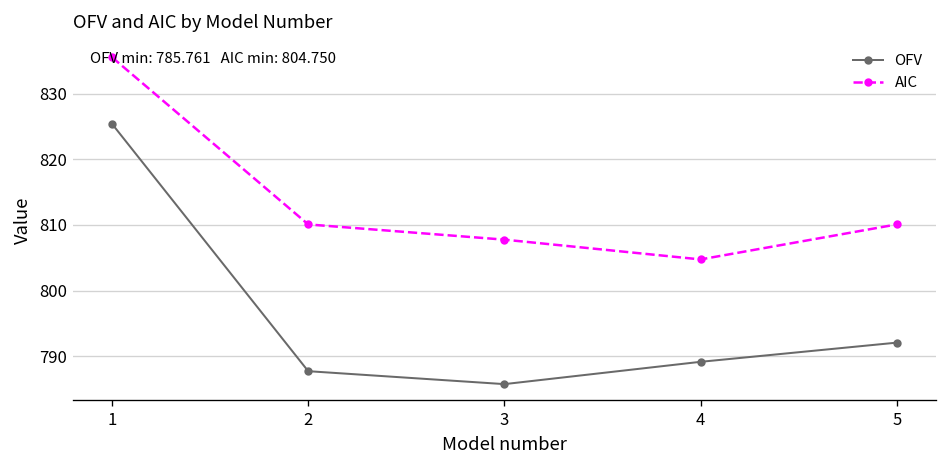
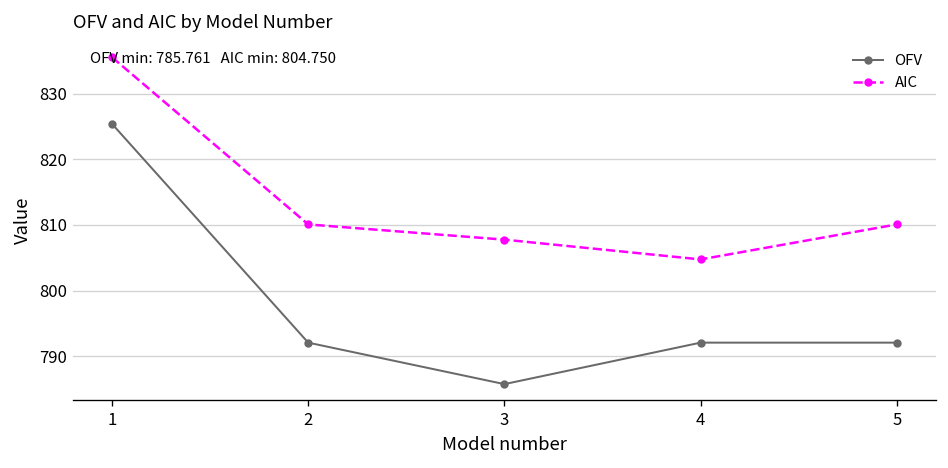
  {
    "OFV": {
      "1": 825,
-     "2": 788,
+     "2": 792,
      "3": 786,
-     "4": 789,
+     "4": 792,
      "5": 792
    },
    "AIC": {
      "2": 810,
      "3": 808,
      "4": 805,
      "5": 810
    }
  }
